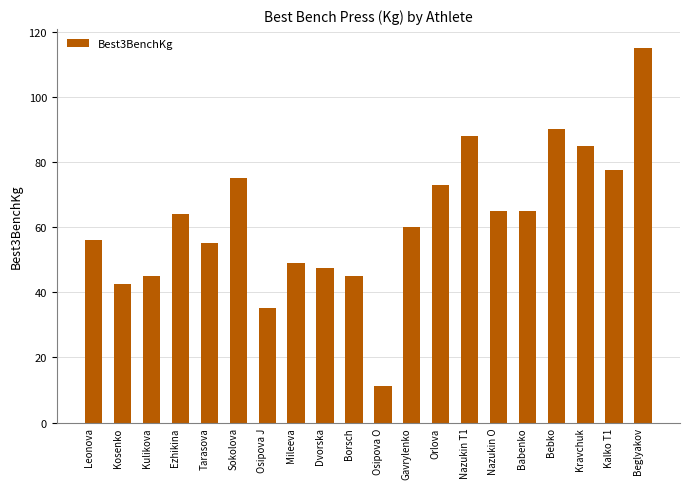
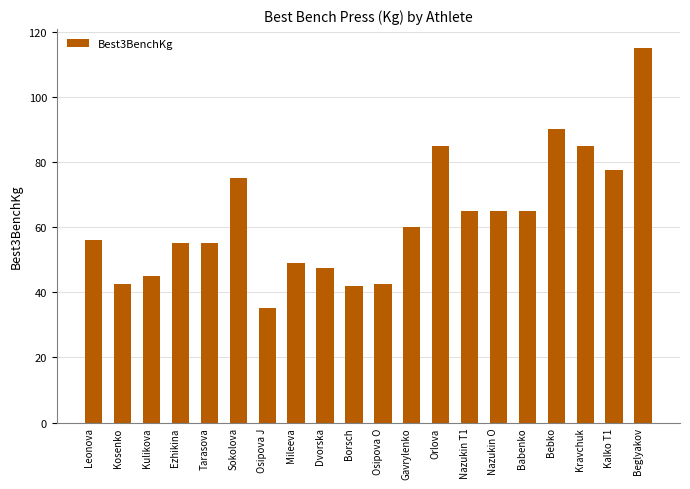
  {
    "Leonova": 56,
    "Kosenko": 43,
    "Kulikova": 45,
-   "Ezhikina": 64,
+   "Ezhikina": 55,
    "Tarasova": 55,
    "Sokolova": 75,
    "Osipova J": 35,
    "Mileeva": 49,
    "Dvorska": 48,
-   "Borsch": 45,
-   "Osipova O": 11,
+   "Borsch": 42,
+   "Osipova O": 43,
    "Gavrylenko": 60,
-   "Orlova": 73,
-   "Nazukin T1": 88,
+   "Orlova": 85,
+   "Nazukin T1": 65,
    "Nazukin O": 65,
    "Babenko": 65,
    "Bebko": 90,
    "Kravchuk": 85,
    "Kalko T1": 78,
    "Beglyakov": 115
  }
